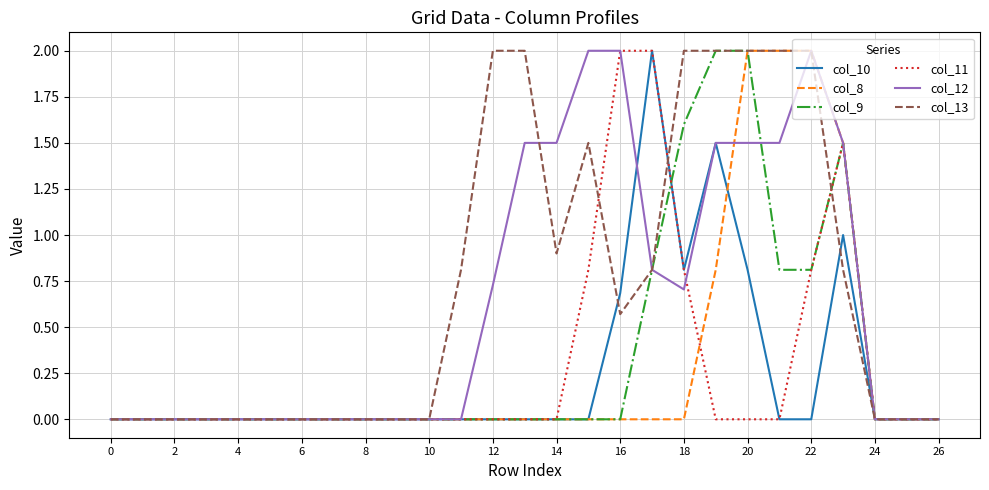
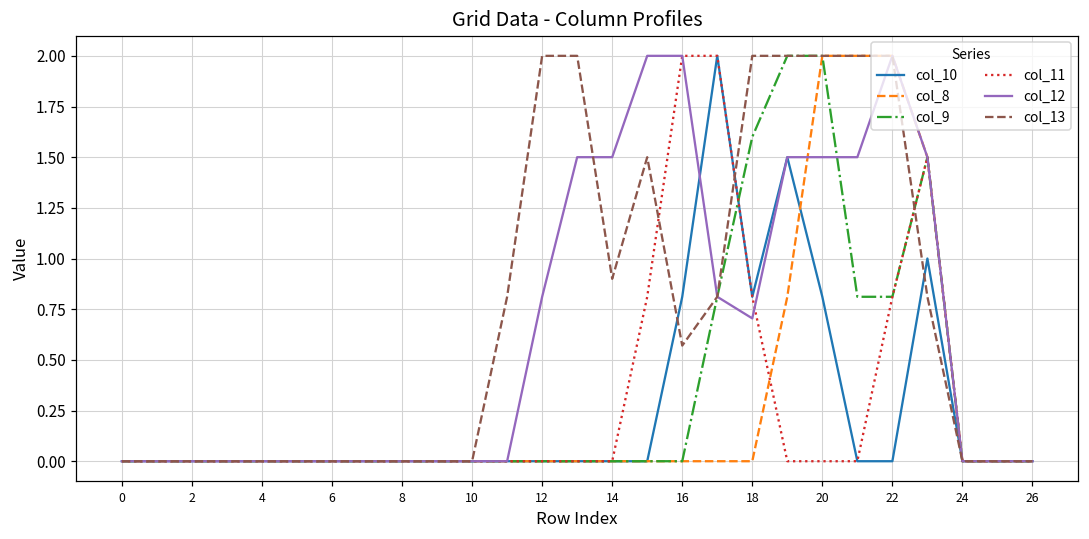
  {
    "col_10": {
-     "16": 0.68,
+     "16": 0.81,
      "20": 0.81,
      "22": 0.00
    },
    "col_8": {
      "18": 0.00
    },
    "col_9": {
      "18": 1.60
    },
    "col_11": {
      "20": 0.00
    },
    "col_12": {
-     "12": 0.73,
+     "12": 0.81,
      "14": 1.50,
      "18": 0.70,
      "20": 1.50
    },
    "col_13": {
      "12": 2.00,
      "14": 0.90,
      "16": 0.57,
      "18": 2.00
    }
  }
